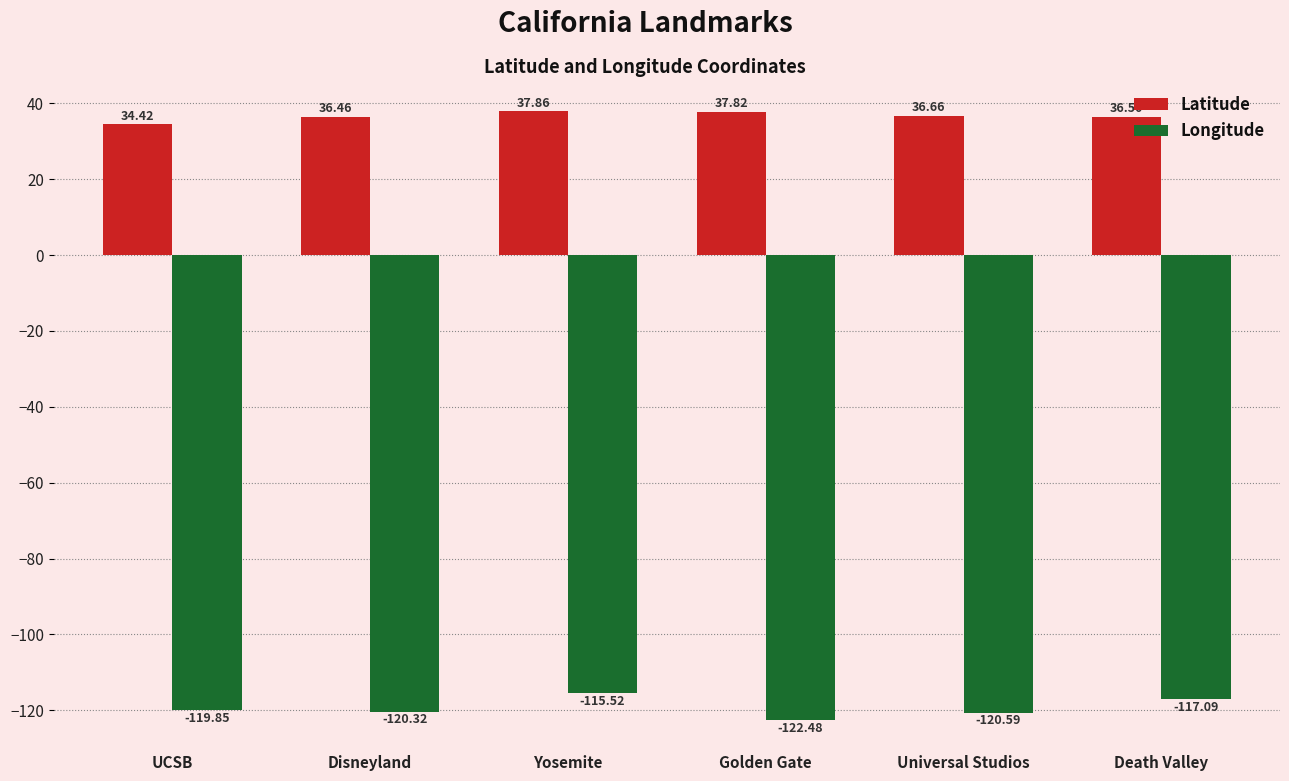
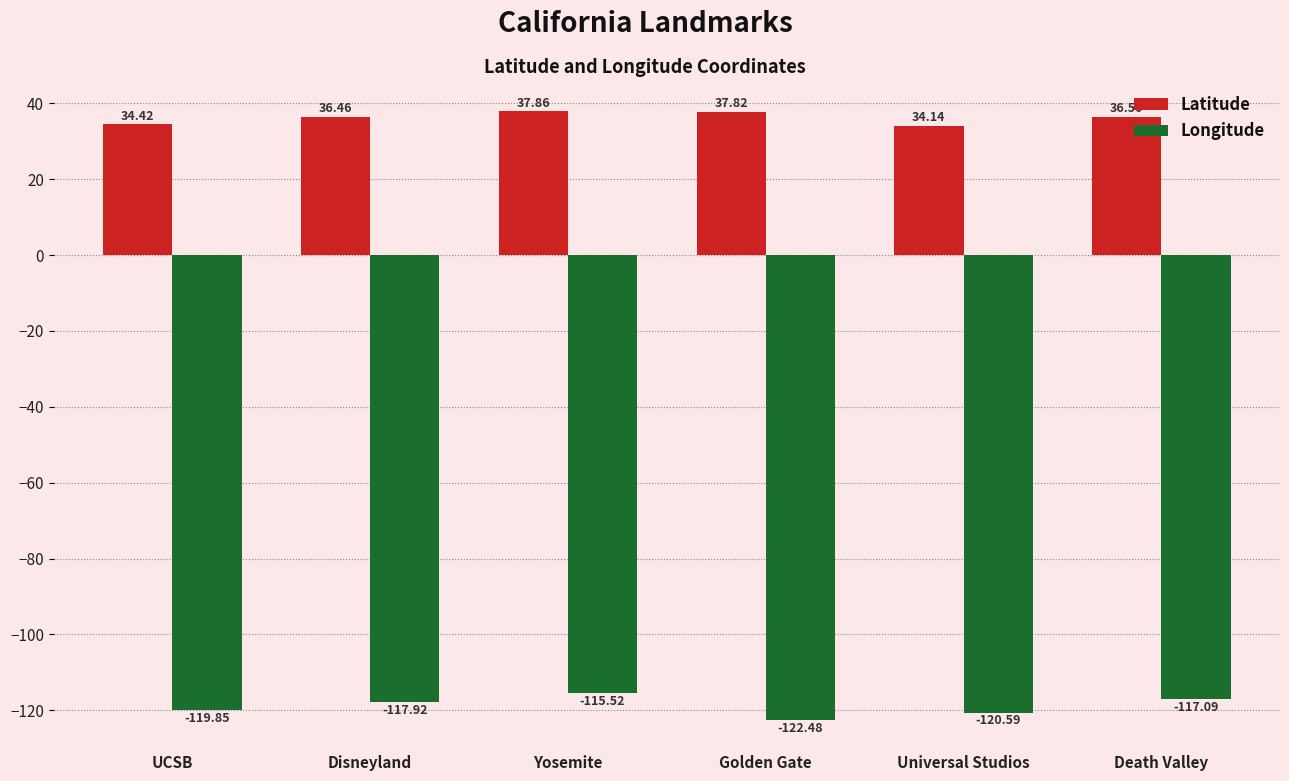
  {
    "Latitude": {
      "UCSB": 34.42,
      "Disneyland": 36.46,
      "Yosemite": 37.86,
      "Golden Gate": 37.82,
-     "Universal Studios": 36.66,
+     "Universal Studios": 34.14,
      "Death Valley": 36.50
    },
    "Longitude": {
      "UCSB": -119.85,
-     "Disneyland": -120.32,
+     "Disneyland": -117.92,
      "Yosemite": -115.52,
      "Golden Gate": -122.48,
      "Universal Studios": -120.59,
      "Death Valley": -117.09
    }
  }
